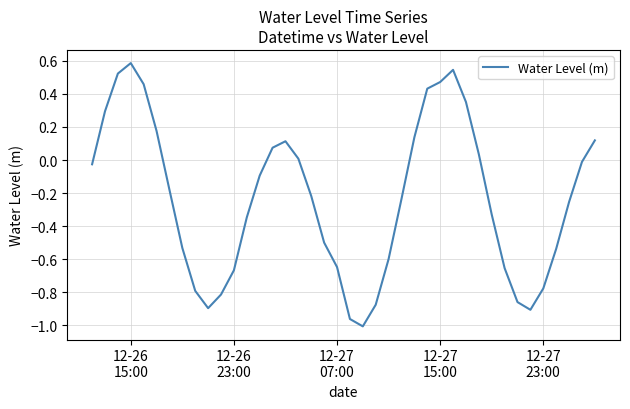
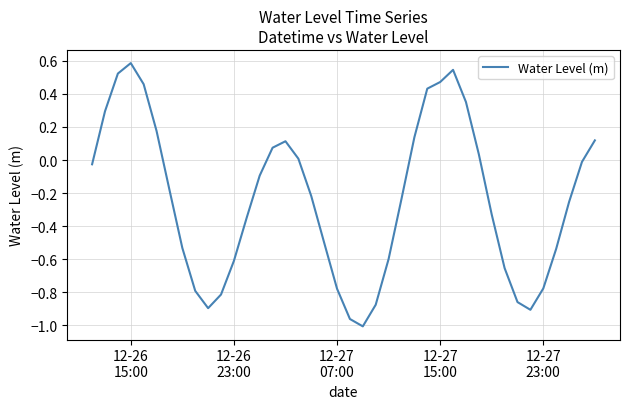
  {
    "12-26 15:00": 0.59,
-   "12-26 23:00": -0.67,
-   "12-27 07:00": -0.65,
+   "12-26 23:00": -0.61,
+   "12-27 07:00": -0.78,
    "12-27 15:00": 0.47,
    "12-27 23:00": -0.78
  }
